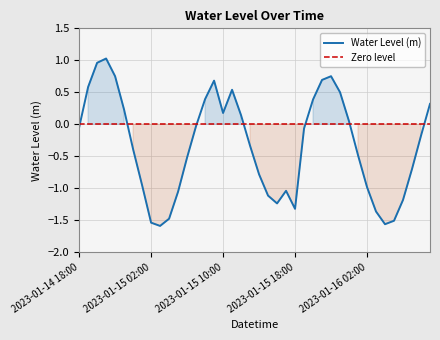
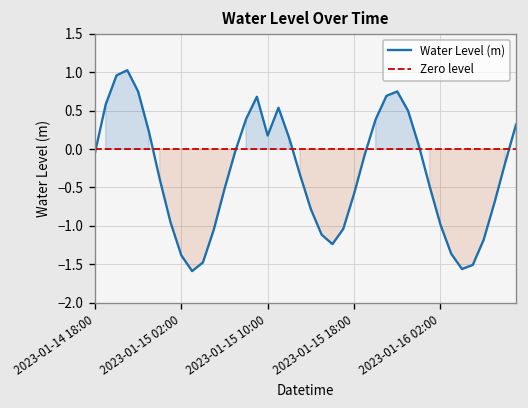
  {
    "2023-01-14 18:00": -0.1,
-   "2023-01-15 02:00": -1.5,
+   "2023-01-15 02:00": -1.4,
    "2023-01-15 10:00": 0.2,
-   "2023-01-15 18:00": -1.3,
+   "2023-01-15 18:00": -0.6,
    "2023-01-16 02:00": -1.0
  }
